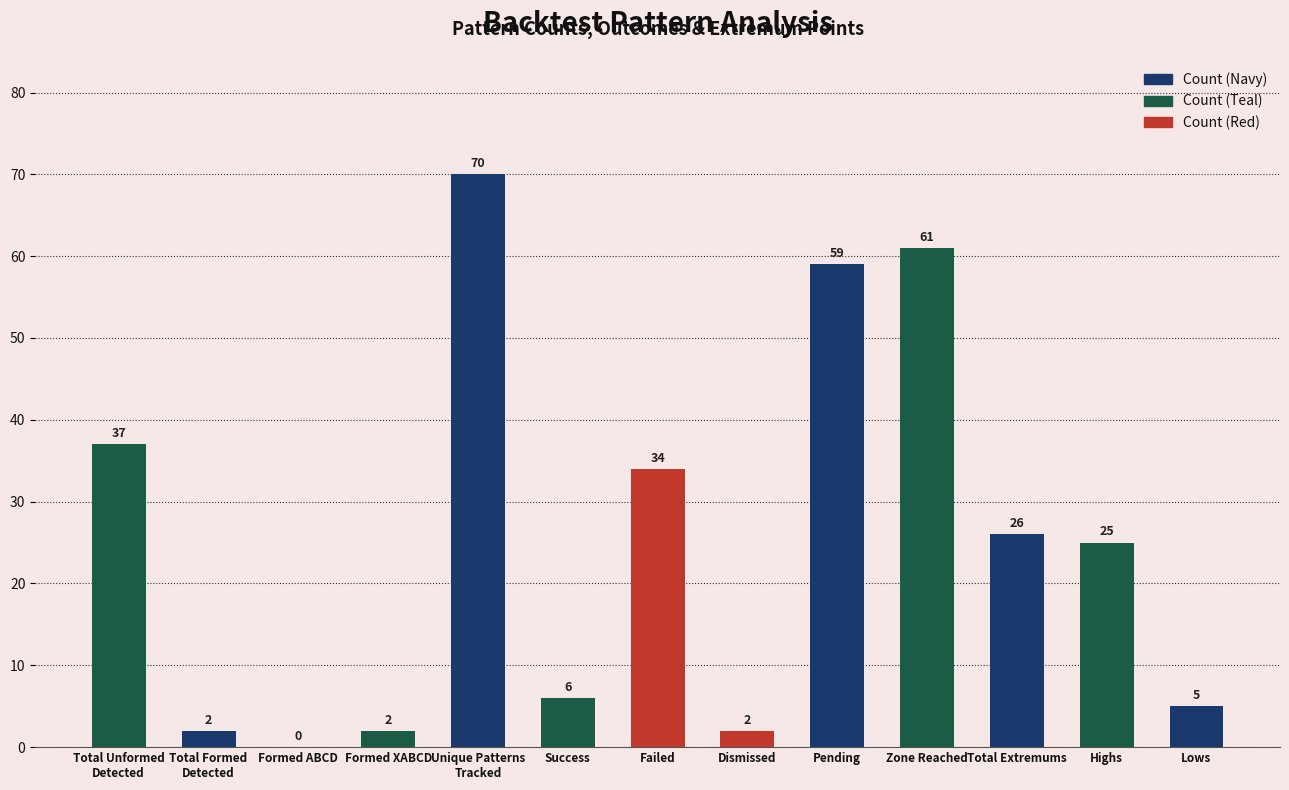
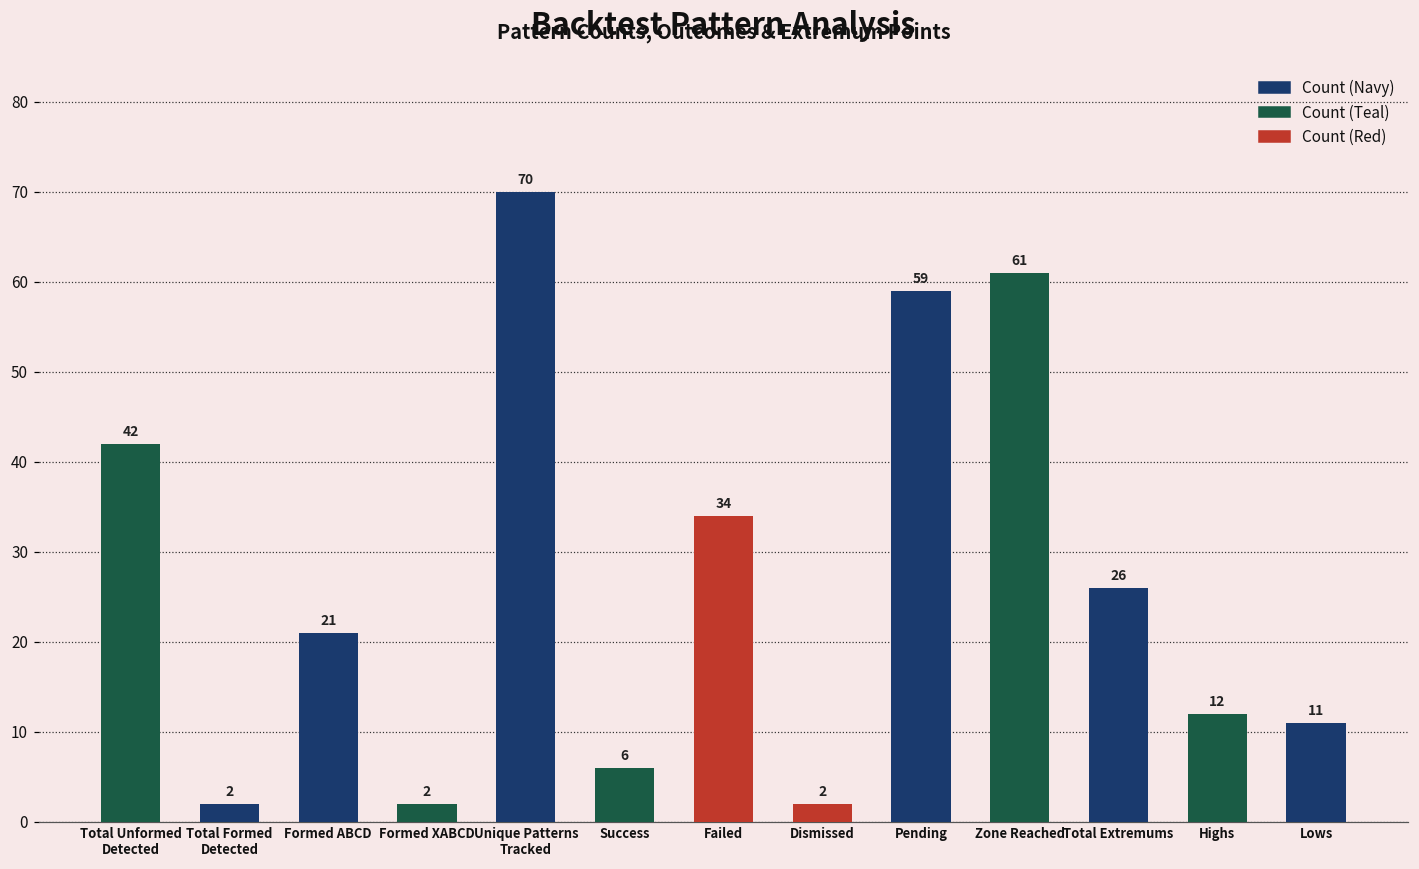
  {
-   "Total Unformed Detected": 37,
+   "Total Unformed Detected": 42,
    "Total Formed Detected": 2,
-   "Formed ABCD": 0,
+   "Formed ABCD": 21,
    "Formed XABCD": 2,
    "Unique Patterns Tracked": 70,
    "Success": 6,
    "Failed": 34,
    "Dismissed": 2,
    "Pending": 59,
    "Zone Reached": 61,
    "Total Extremums": 26,
-   "Highs": 25,
-   "Lows": 5
+   "Highs": 12,
+   "Lows": 11
  }
